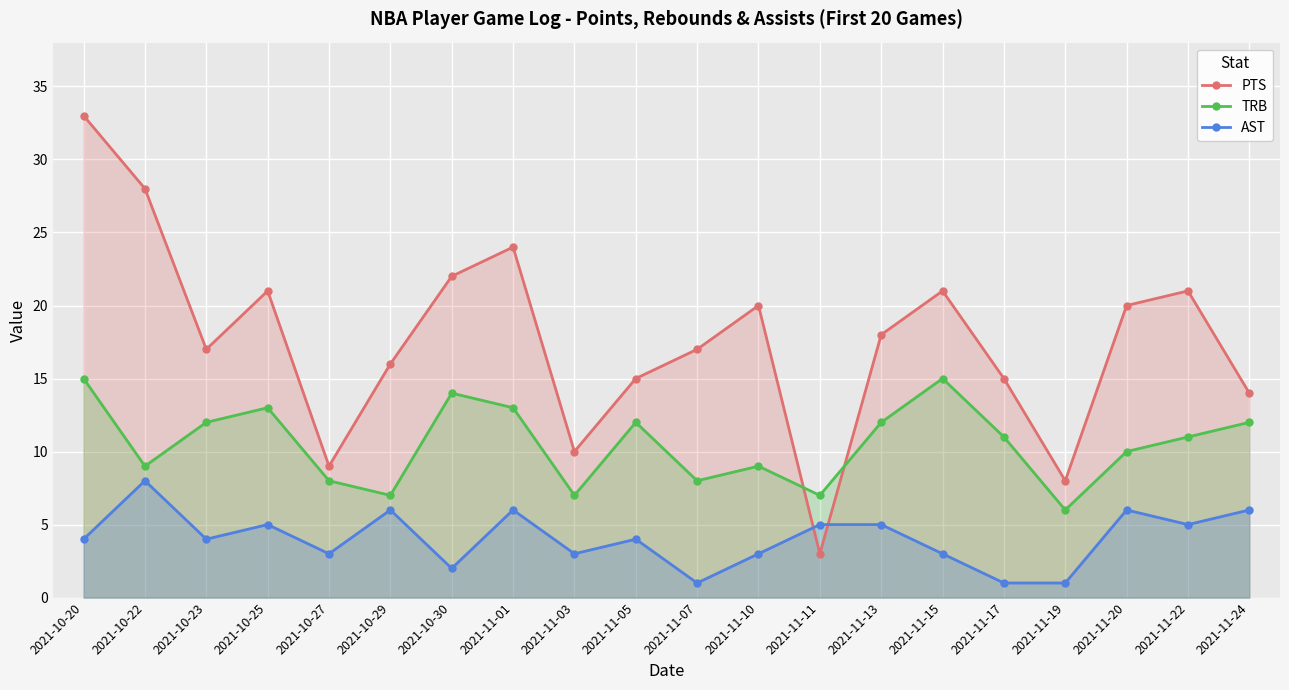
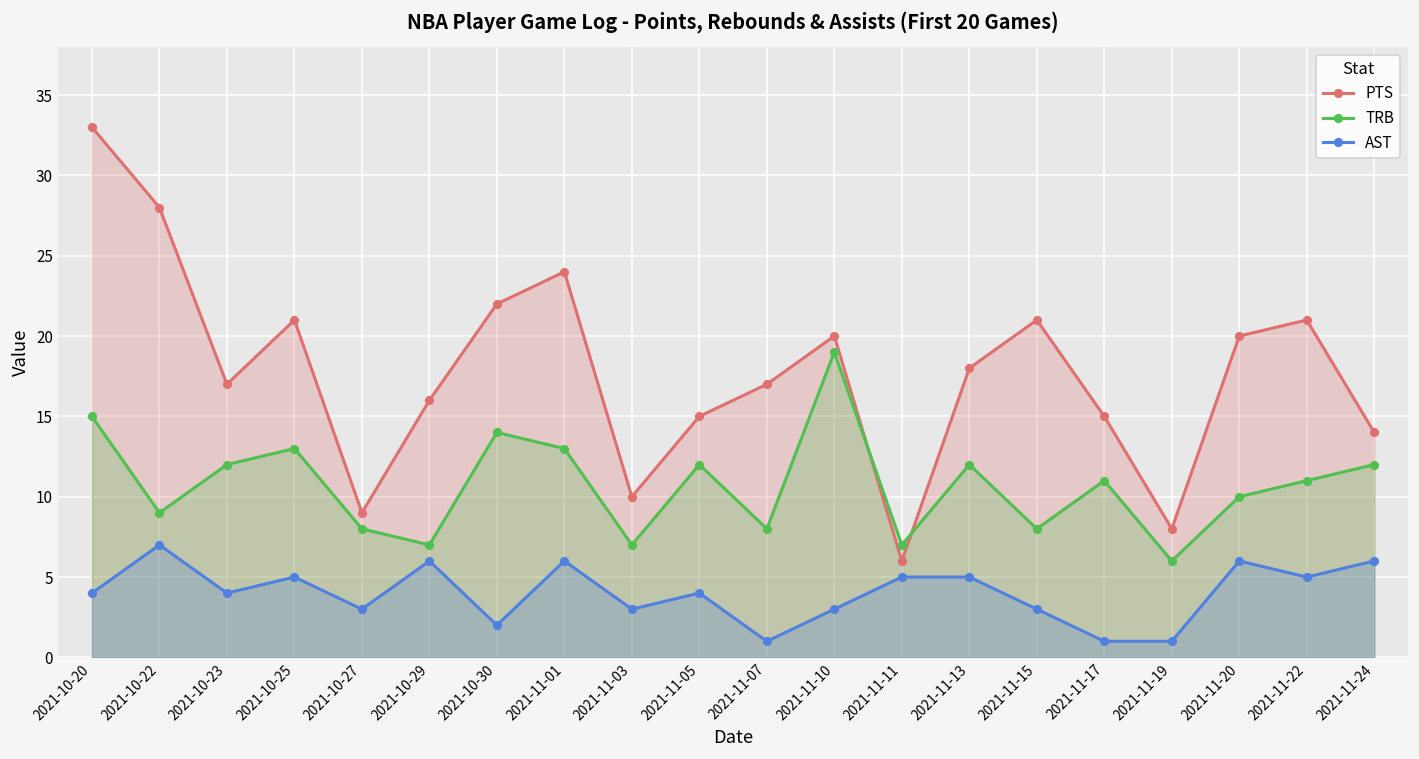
  {
    "PTS": {
      "2021-10-20": 33,
      "2021-10-22": 28,
      "2021-10-23": 17,
      "2021-10-25": 21,
      "2021-10-27": 9,
      "2021-10-29": 16,
      "2021-10-30": 22,
      "2021-11-01": 24,
      "2021-11-03": 10,
      "2021-11-05": 15,
      "2021-11-07": 17,
      "2021-11-10": 20,
-     "2021-11-11": 3,
+     "2021-11-11": 6,
      "2021-11-13": 18,
      "2021-11-15": 21,
      "2021-11-17": 15,
      "2021-11-19": 8,
      "2021-11-20": 20,
      "2021-11-22": 21,
      "2021-11-24": 14
    },
    "TRB": {
      "2021-10-20": 15,
      "2021-10-22": 9,
      "2021-10-23": 12,
      "2021-10-25": 13,
      "2021-10-27": 8,
      "2021-10-29": 7,
      "2021-10-30": 14,
      "2021-11-01": 13,
      "2021-11-03": 7,
      "2021-11-05": 12,
      "2021-11-07": 8,
-     "2021-11-10": 9,
+     "2021-11-10": 19,
      "2021-11-11": 7,
      "2021-11-13": 12,
-     "2021-11-15": 15,
+     "2021-11-15": 8,
      "2021-11-17": 11,
      "2021-11-19": 6,
      "2021-11-20": 10,
      "2021-11-22": 11,
      "2021-11-24": 12
    },
    "AST": {
      "2021-10-20": 4,
-     "2021-10-22": 8,
+     "2021-10-22": 7,
      "2021-10-23": 4,
      "2021-10-25": 5,
      "2021-10-27": 3,
      "2021-10-29": 6,
      "2021-10-30": 2,
      "2021-11-01": 6,
      "2021-11-03": 3,
      "2021-11-05": 4,
      "2021-11-07": 1,
      "2021-11-10": 3,
      "2021-11-11": 5,
      "2021-11-13": 5,
      "2021-11-15": 3,
      "2021-11-17": 1,
      "2021-11-19": 1,
      "2021-11-20": 6,
      "2021-11-22": 5,
      "2021-11-24": 6
    }
  }
